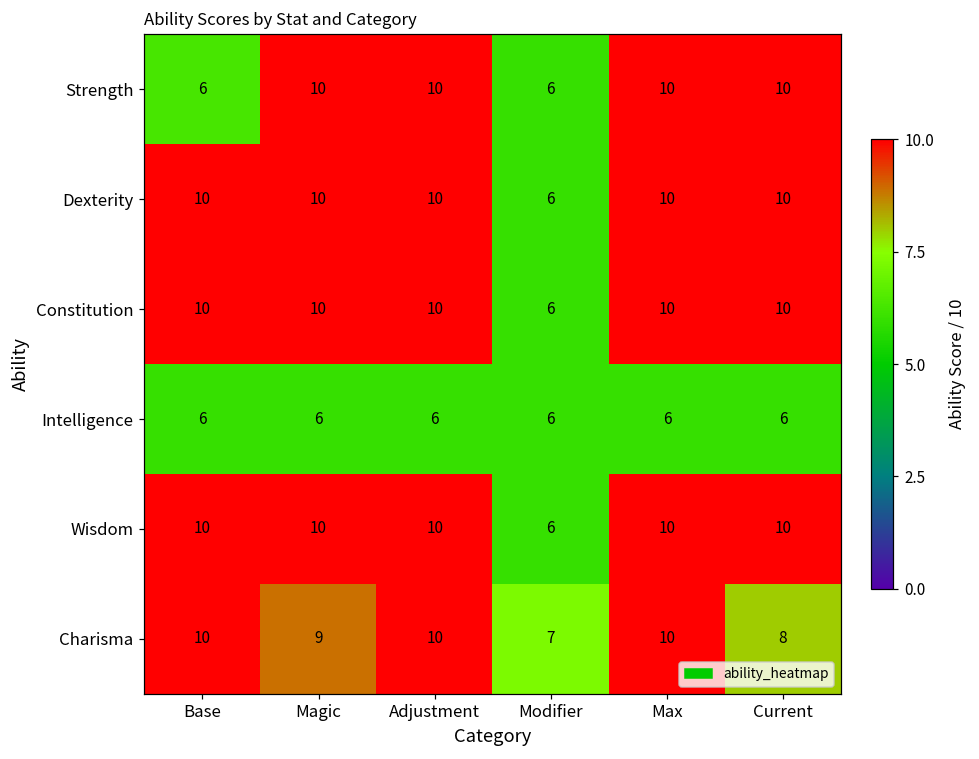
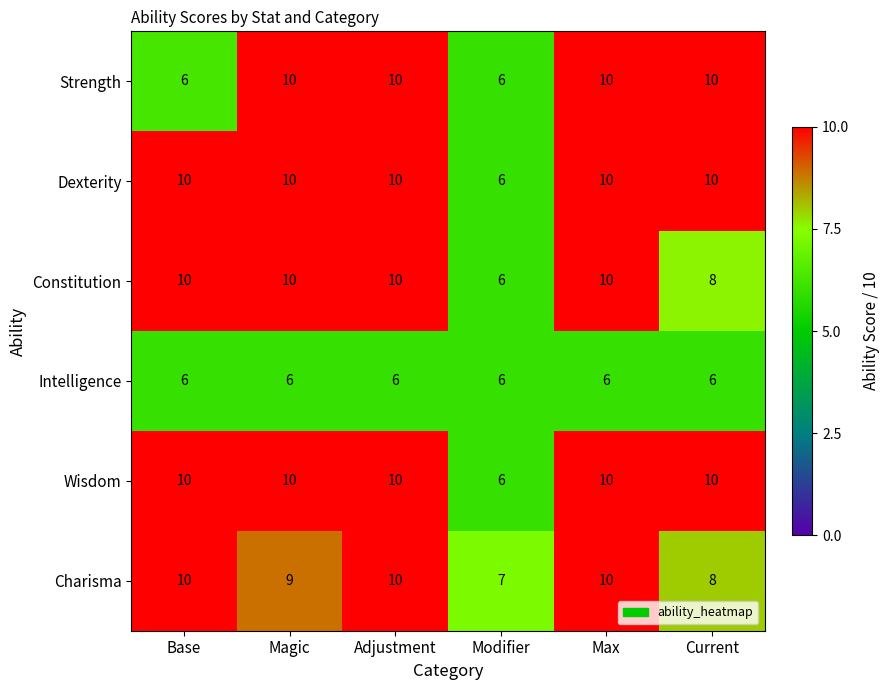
  {
    "Strength": {
      "Base": 6,
      "Magic": 10,
      "Adjustment": 10,
      "Modifier": 6,
      "Max": 10,
      "Current": 10
    },
    "Dexterity": {
      "Base": 10,
      "Magic": 10,
      "Adjustment": 10,
      "Modifier": 6,
      "Max": 10,
      "Current": 10
    },
    "Constitution": {
      "Base": 10,
      "Magic": 10,
      "Adjustment": 10,
      "Modifier": 6,
      "Max": 10,
-     "Current": 10
+     "Current": 8
    },
    "Intelligence": {
      "Base": 6,
      "Magic": 6,
      "Adjustment": 6,
      "Modifier": 6,
      "Max": 6,
      "Current": 6
    },
    "Wisdom": {
      "Base": 10,
      "Magic": 10,
      "Adjustment": 10,
      "Modifier": 6,
      "Max": 10,
      "Current": 10
    },
    "Charisma": {
      "Base": 10,
      "Magic": 9,
      "Adjustment": 10,
      "Modifier": 7,
      "Max": 10,
      "Current": 8
    }
  }
